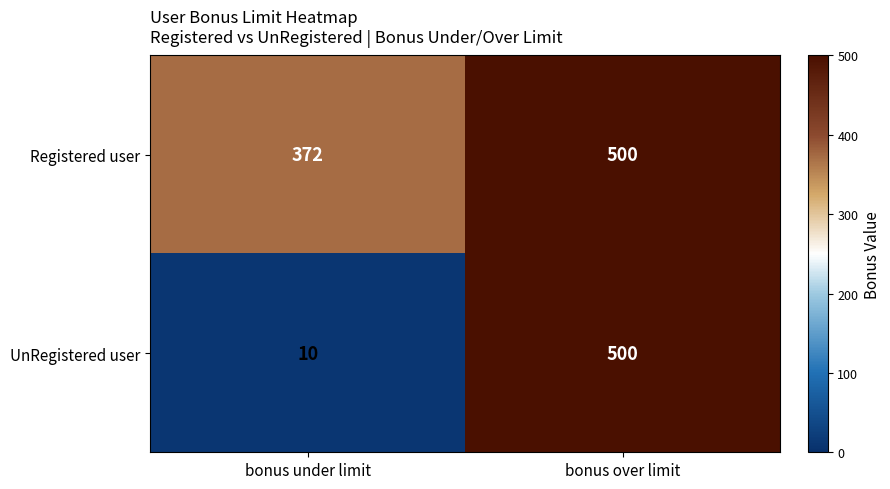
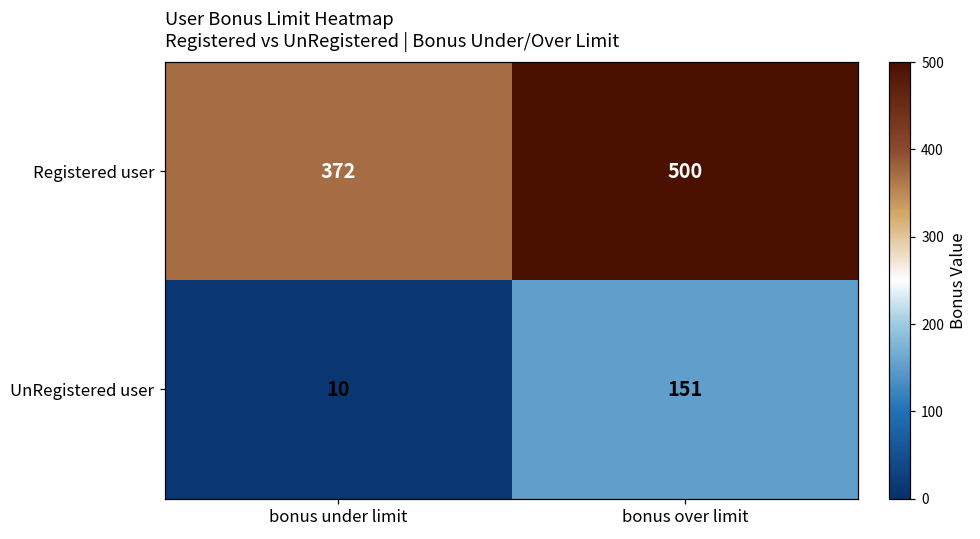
  {
    "Registered user": {
      "bonus under limit": 372,
      "bonus over limit": 500
    },
    "UnRegistered user": {
      "bonus under limit": 10,
-     "bonus over limit": 500
+     "bonus over limit": 151
    }
  }
